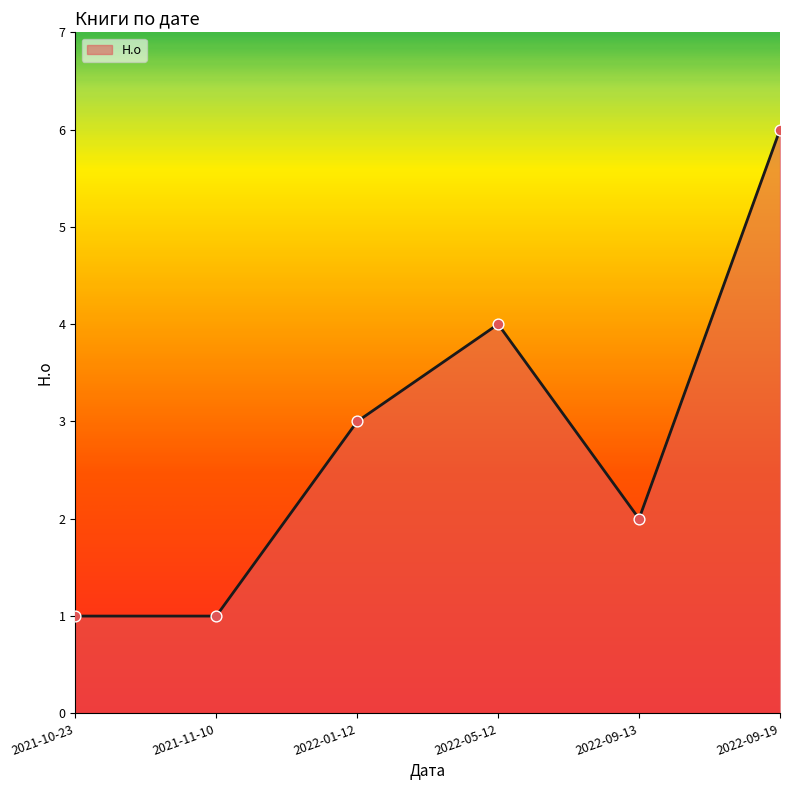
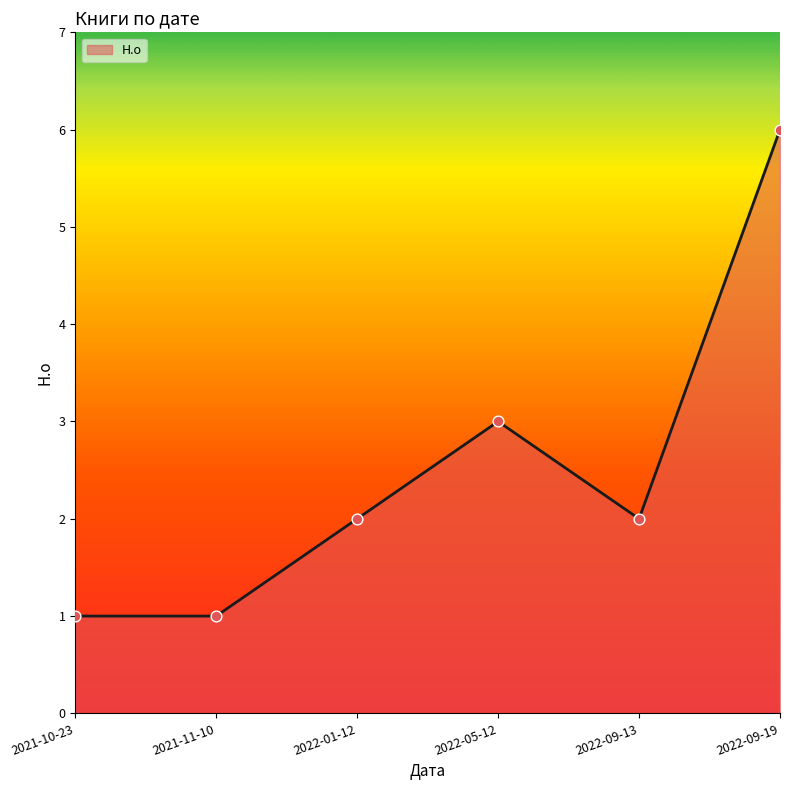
  {
    "2021-10-23": 1,
    "2021-11-10": 1,
-   "2022-01-12": 3,
-   "2022-05-12": 4,
+   "2022-01-12": 2,
+   "2022-05-12": 3,
    "2022-09-13": 2,
    "2022-09-19": 6
  }
